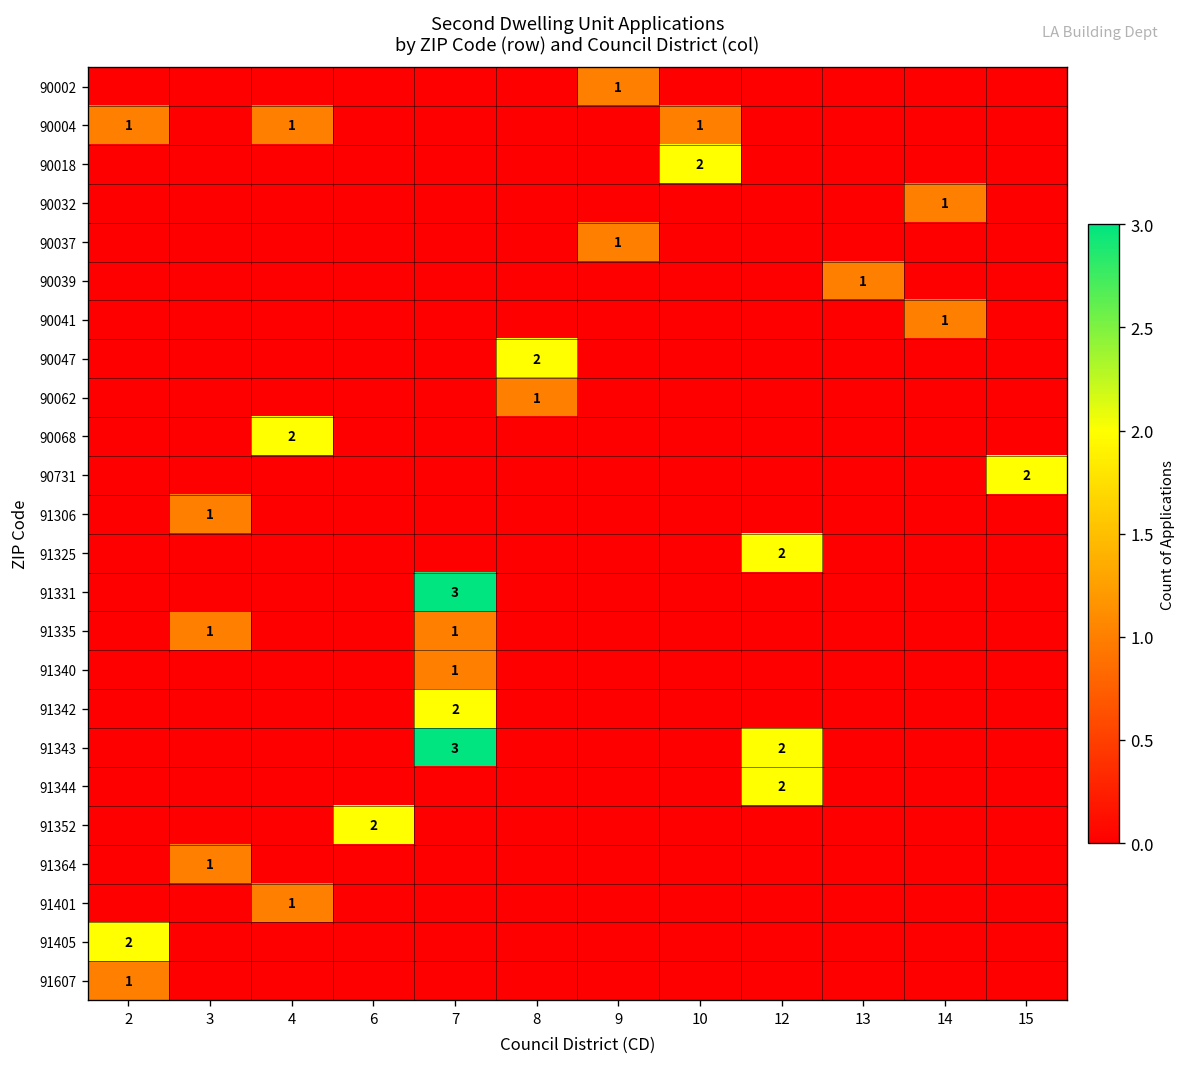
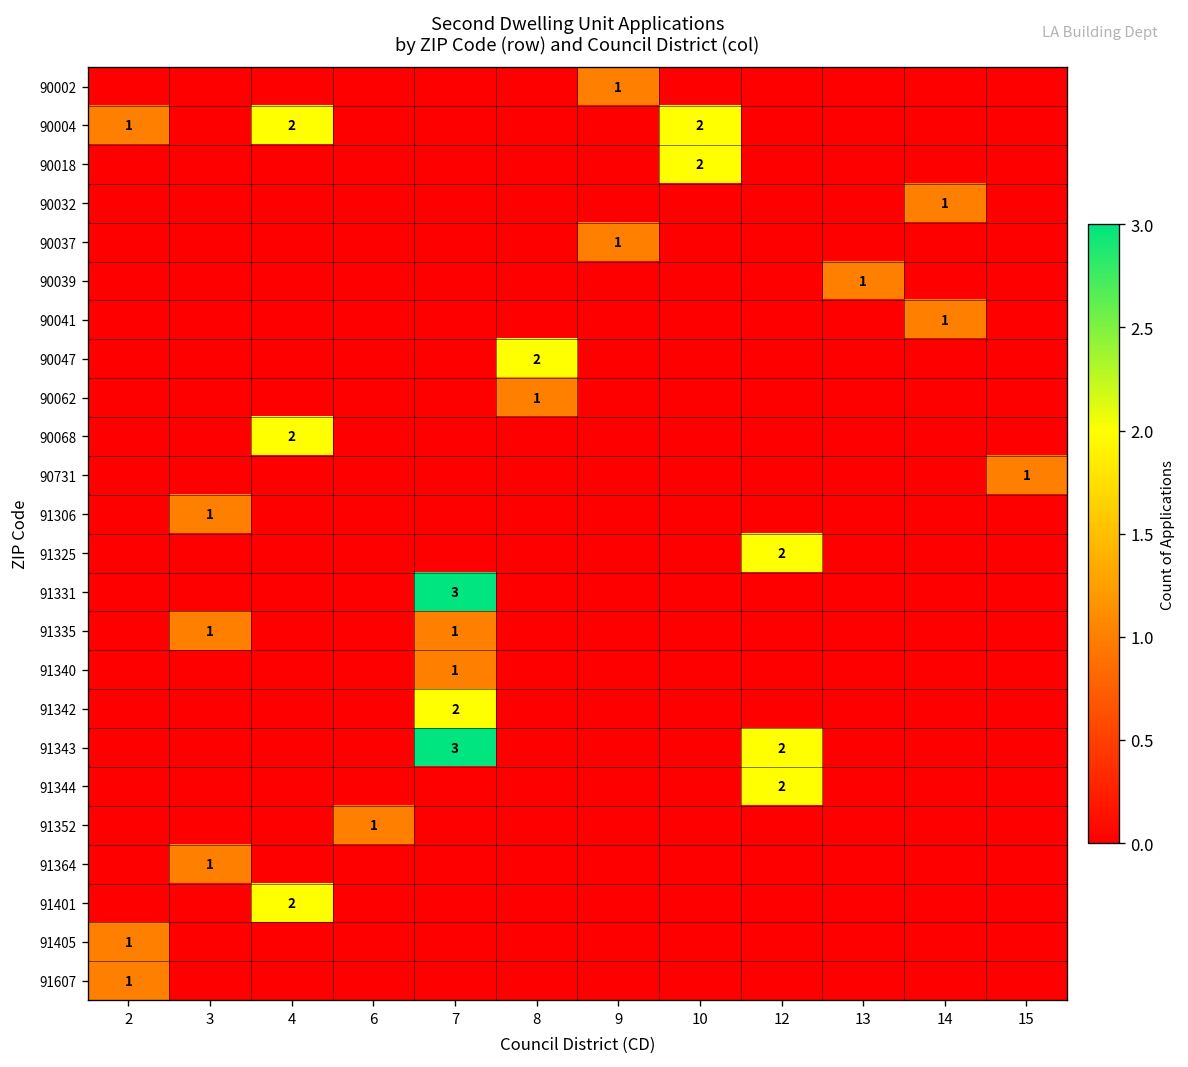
  {
    "90002": {
      "9": 1
    },
    "90004": {
      "2": 1,
-     "4": 1,
-     "10": 1
+     "4": 2,
+     "10": 2
    },
    "90018": {
      "10": 2
    },
    "90032": {
      "14": 1
    },
    "90037": {
      "9": 1
    },
    "90039": {
      "13": 1
    },
    "90041": {
      "14": 1
    },
    "90047": {
      "8": 2
    },
    "90062": {
      "8": 1
    },
    "90068": {
      "4": 2
    },
    "90731": {
-     "15": 2
+     "15": 1
    },
    "91306": {
      "3": 1
    },
    "91325": {
      "12": 2
    },
    "91331": {
      "7": 3
    },
    "91335": {
      "3": 1,
      "7": 1
    },
    "91340": {
      "7": 1
    },
    "91342": {
      "7": 2
    },
    "91343": {
      "7": 3,
      "12": 2
    },
    "91344": {
      "12": 2
    },
    "91352": {
-     "6": 2
+     "6": 1
    },
    "91364": {
      "3": 1
    },
    "91401": {
-     "4": 1
+     "4": 2
    },
    "91405": {
-     "2": 2
+     "2": 1
    },
    "91607": {
      "2": 1
    }
  }
